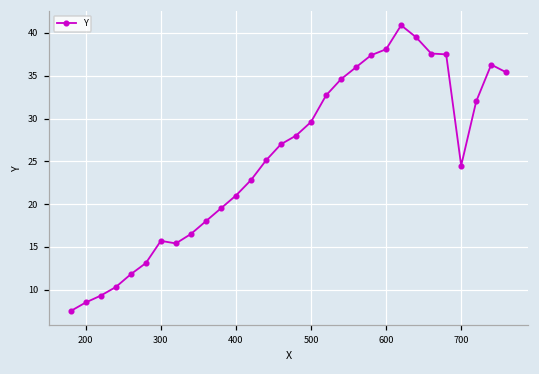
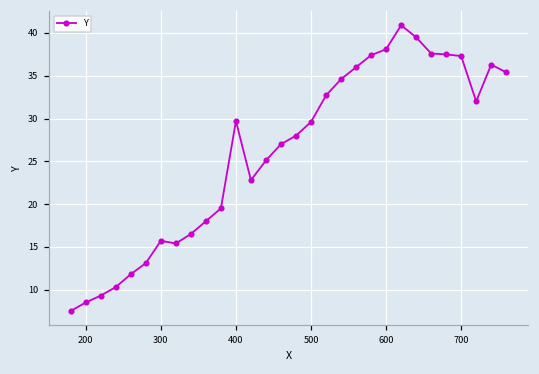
  {
    "200": 9,
    "300": 16,
-   "400": 21,
+   "400": 30,
    "500": 30,
    "600": 38,
-   "700": 25
+   "700": 37
  }
